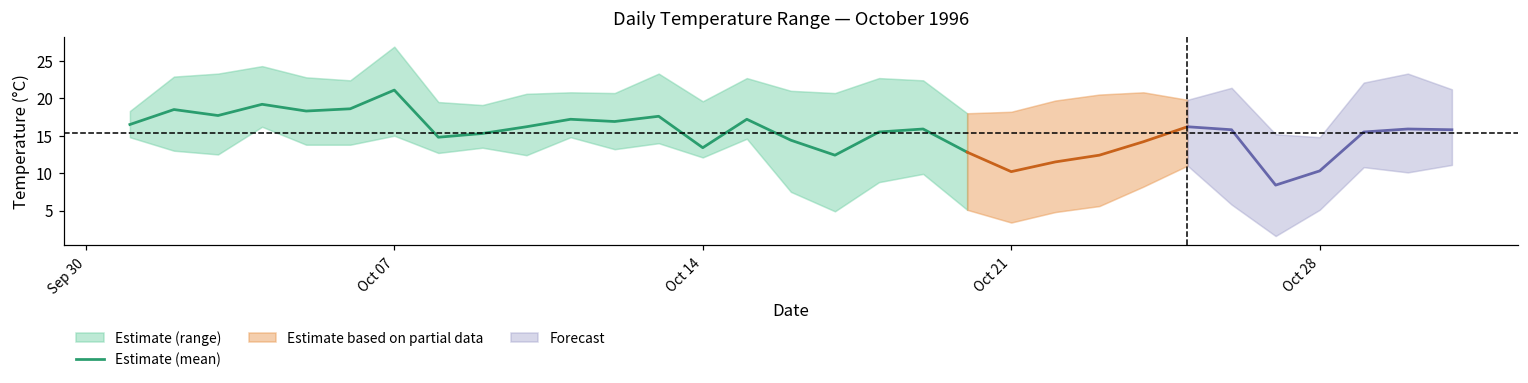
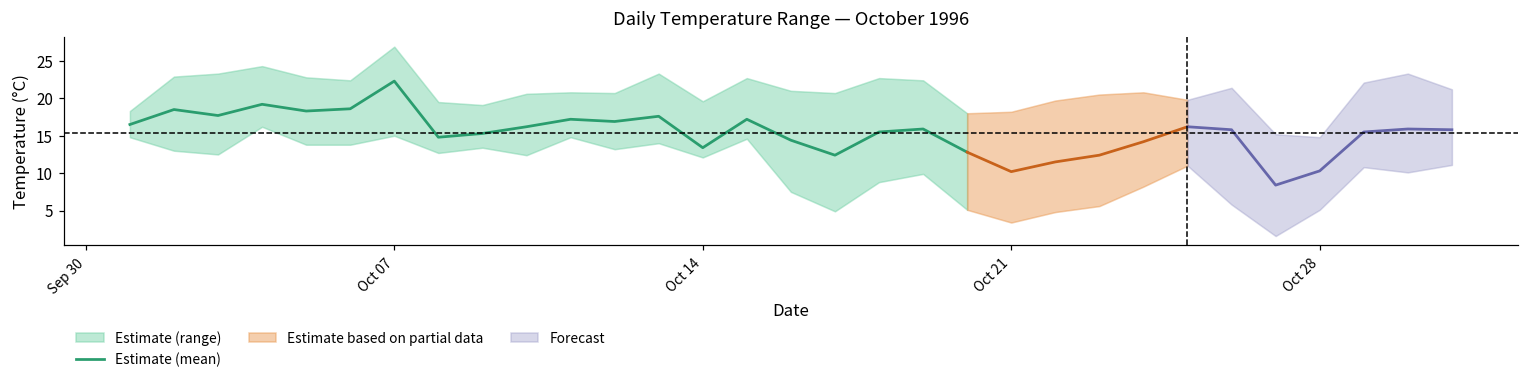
  {
    "Estimate (mean)": {
-     "Oct 07": 21,
+     "Oct 07": 22,
      "Oct 14": 13
    }
  }
